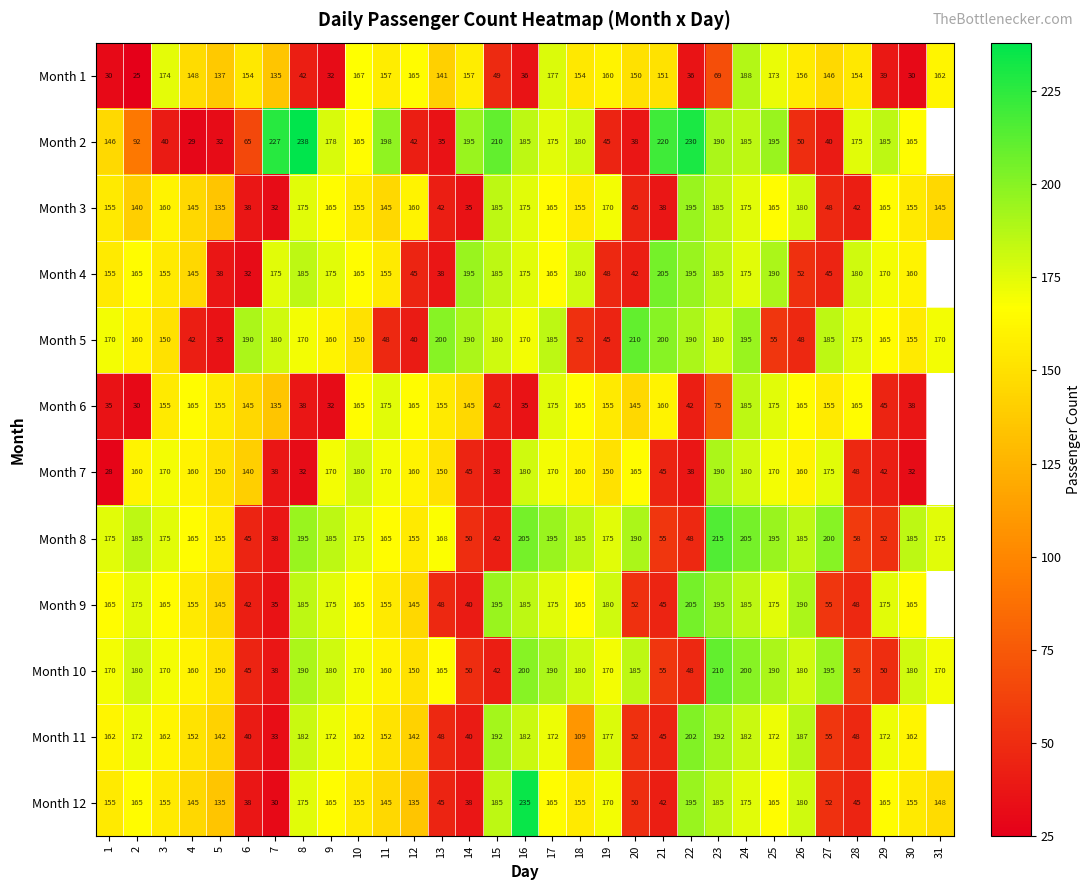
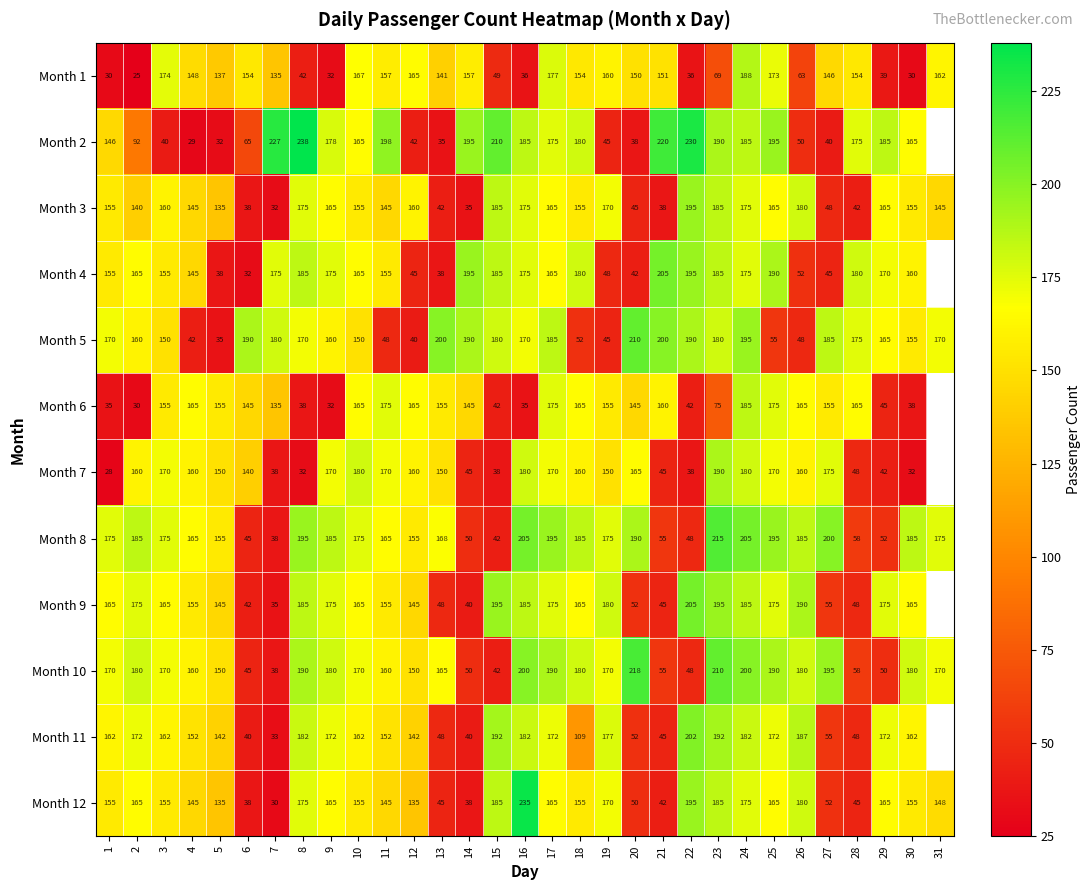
  {
    "Month 1": {
      "1": 30,
      "2": 25,
      "3": 174,
      "4": 148,
      "5": 137,
      "6": 154,
      "7": 135,
      "8": 42,
      "9": 32,
      "10": 167,
      "11": 157,
      "12": 165,
      "13": 141,
      "14": 157,
      "15": 49,
      "16": 36,
      "17": 177,
      "18": 154,
      "19": 160,
      "20": 150,
      "21": 151,
      "22": 36,
      "23": 69,
      "24": 188,
      "25": 173,
-     "26": 156,
+     "26": 63,
      "27": 146,
      "28": 154,
      "29": 39,
      "30": 30,
      "31": 162
    },
    "Month 10": {
      "1": 170,
      "2": 180,
      "3": 170,
      "4": 160,
      "5": 150,
      "6": 45,
      "7": 38,
      "8": 190,
      "9": 180,
      "10": 170,
      "11": 160,
      "12": 150,
      "13": 165,
      "14": 50,
      "15": 42,
      "16": 200,
      "17": 190,
      "18": 180,
      "19": 170,
-     "20": 185,
+     "20": 218,
      "21": 55,
      "22": 48,
      "23": 210,
      "24": 200,
      "25": 190,
      "26": 180,
      "27": 195,
      "28": 58,
      "29": 50,
      "30": 180,
      "31": 170
    }
  }
